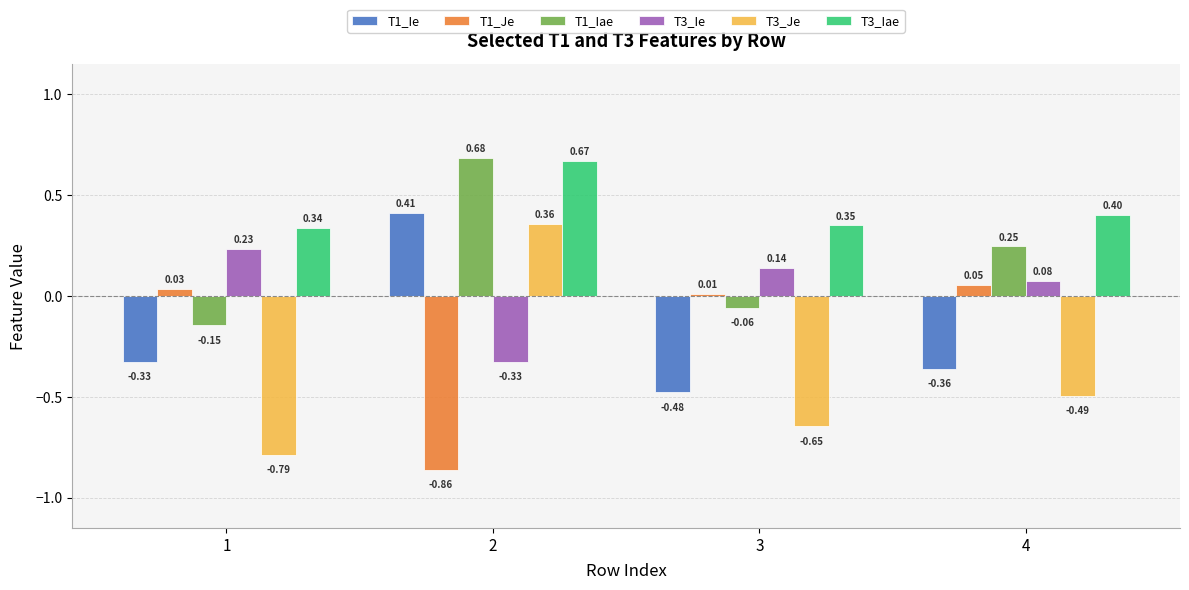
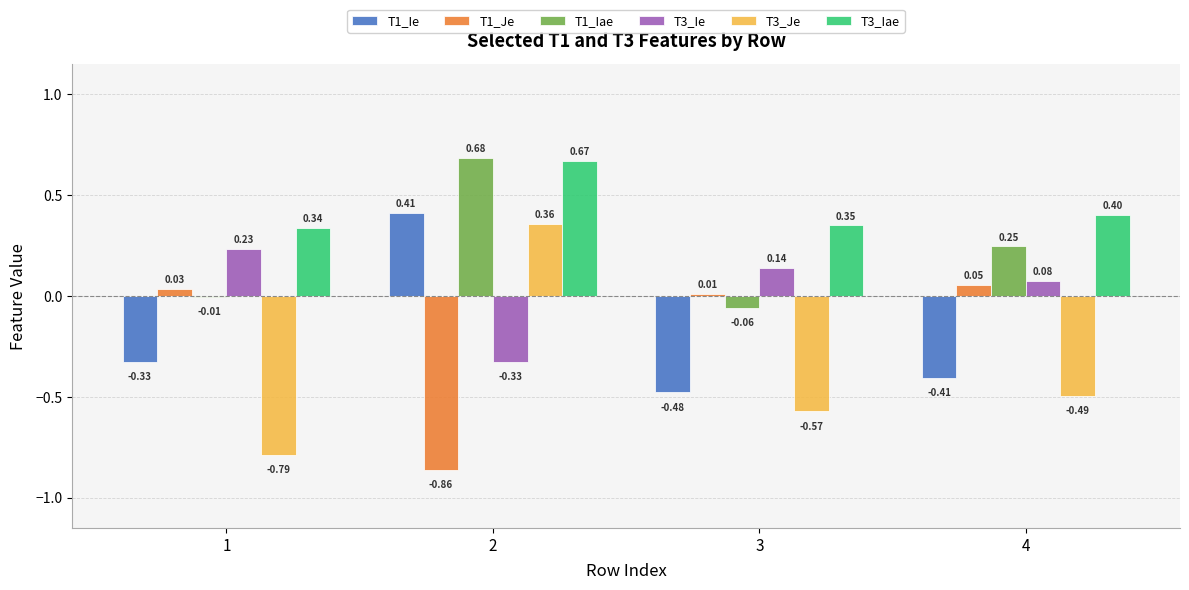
  {
    "T1_Ie": {
      "1": -0.33,
      "2": 0.41,
      "3": -0.48,
-     "4": -0.36
+     "4": -0.41
    },
    "T1_Je": {
      "1": 0.03,
      "2": -0.86,
      "3": 0.01,
      "4": 0.05
    },
    "T1_Iae": {
-     "1": -0.15,
+     "1": -0.01,
      "2": 0.68,
      "3": -0.06,
      "4": 0.25
    },
    "T3_Ie": {
      "1": 0.23,
      "2": -0.33,
      "3": 0.14,
      "4": 0.08
    },
    "T3_Je": {
      "1": -0.79,
      "2": 0.36,
-     "3": -0.65,
+     "3": -0.57,
      "4": -0.49
    },
    "T3_Iae": {
      "1": 0.34,
      "2": 0.67,
      "3": 0.35,
      "4": 0.40
    }
  }
